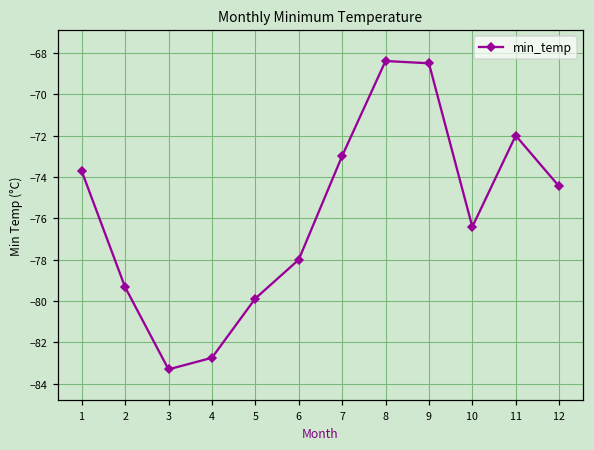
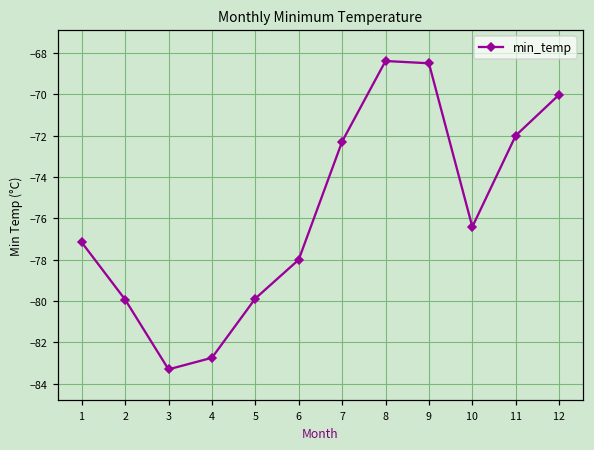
  {
-   "1": -73.7,
-   "2": -79.3,
+   "1": -77.2,
+   "2": -79.9,
    "3": -83.3,
    "4": -82.8,
    "5": -79.9,
    "6": -78.0,
-   "7": -73.0,
+   "7": -72.3,
    "8": -68.4,
    "9": -68.5,
    "10": -76.4,
    "11": -72.0,
-   "12": -74.5
+   "12": -70.0
  }
